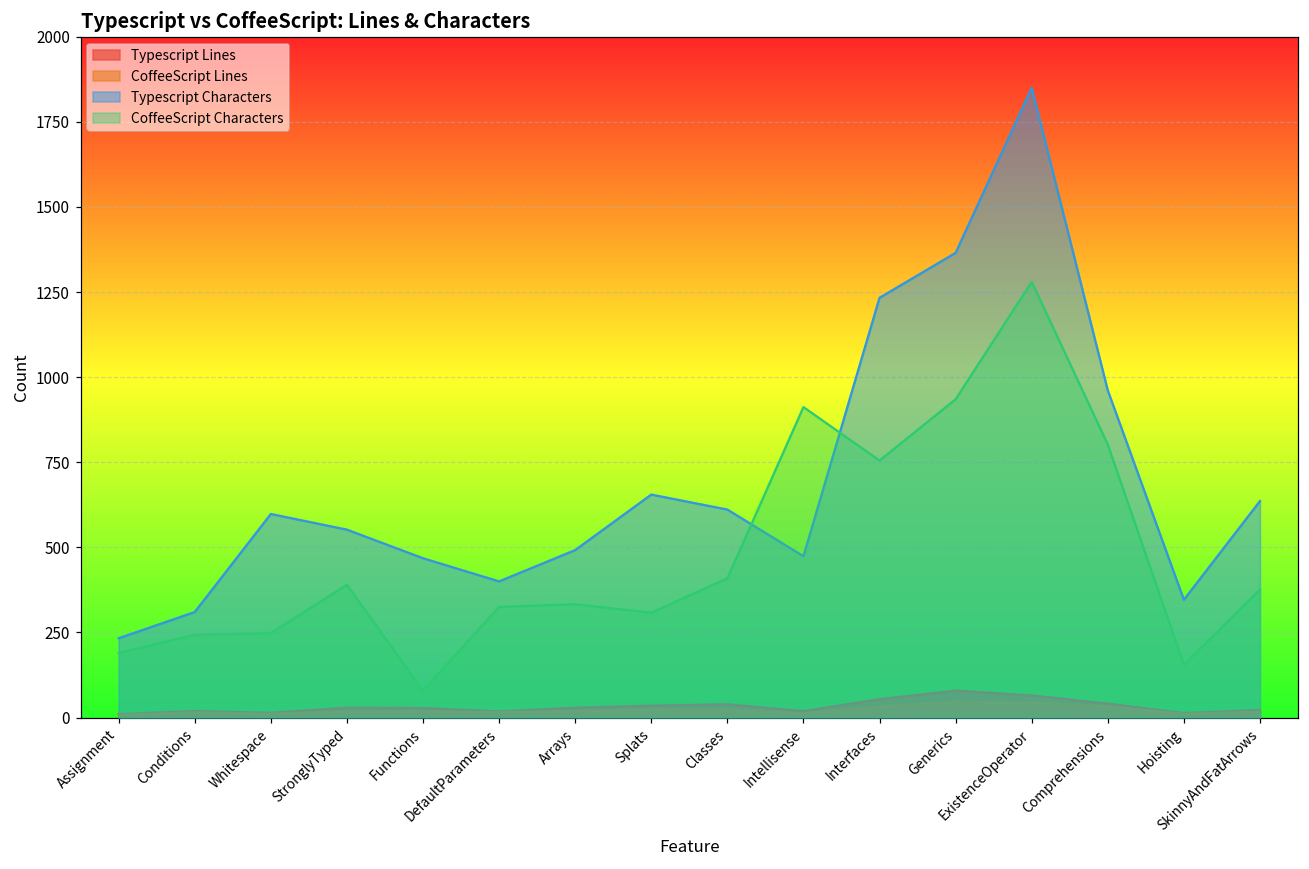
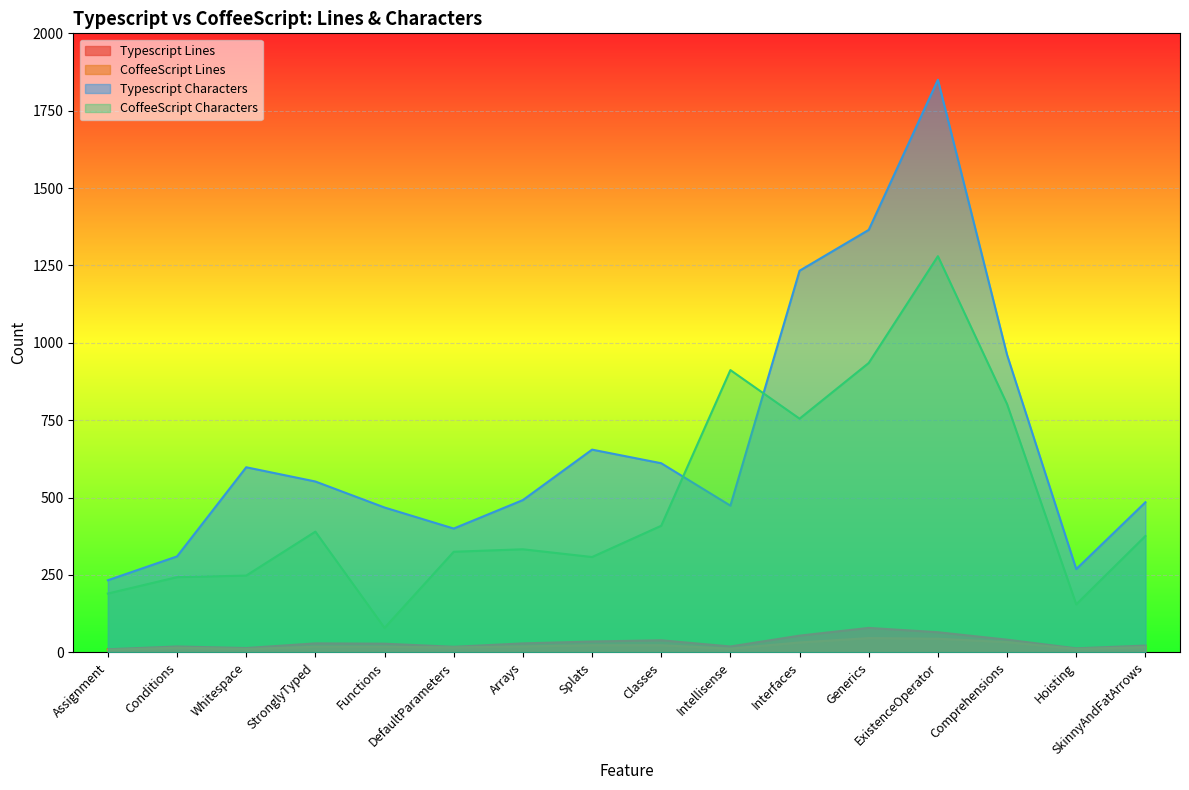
  {
    "Typescript Characters": {
      "Assignment": 230,
      "Conditions": 310,
      "Whitespace": 600,
      "StronglyTyped": 550,
      "Functions": 470,
      "DefaultParameters": 400,
      "Arrays": 490,
      "Splats": 660,
      "Classes": 610,
      "Intellisense": 470,
      "Interfaces": 1230,
      "Generics": 1370,
      "ExistenceOperator": 1850,
      "Comprehensions": 960,
-     "Hoisting": 350,
-     "SkinnyAndFatArrows": 640
+     "Hoisting": 270,
+     "SkinnyAndFatArrows": 490
    },
    "CoffeeScript Characters": {
      "Assignment": 190,
      "Conditions": 240,
      "Whitespace": 250,
      "StronglyTyped": 390,
      "Functions": 80,
      "DefaultParameters": 330,
      "Arrays": 330,
      "Splats": 310,
      "Classes": 410,
      "Intellisense": 910,
      "Interfaces": 760,
      "Generics": 940,
      "ExistenceOperator": 1280,
      "Comprehensions": 800,
      "Hoisting": 160,
      "SkinnyAndFatArrows": 380
    }
  }
